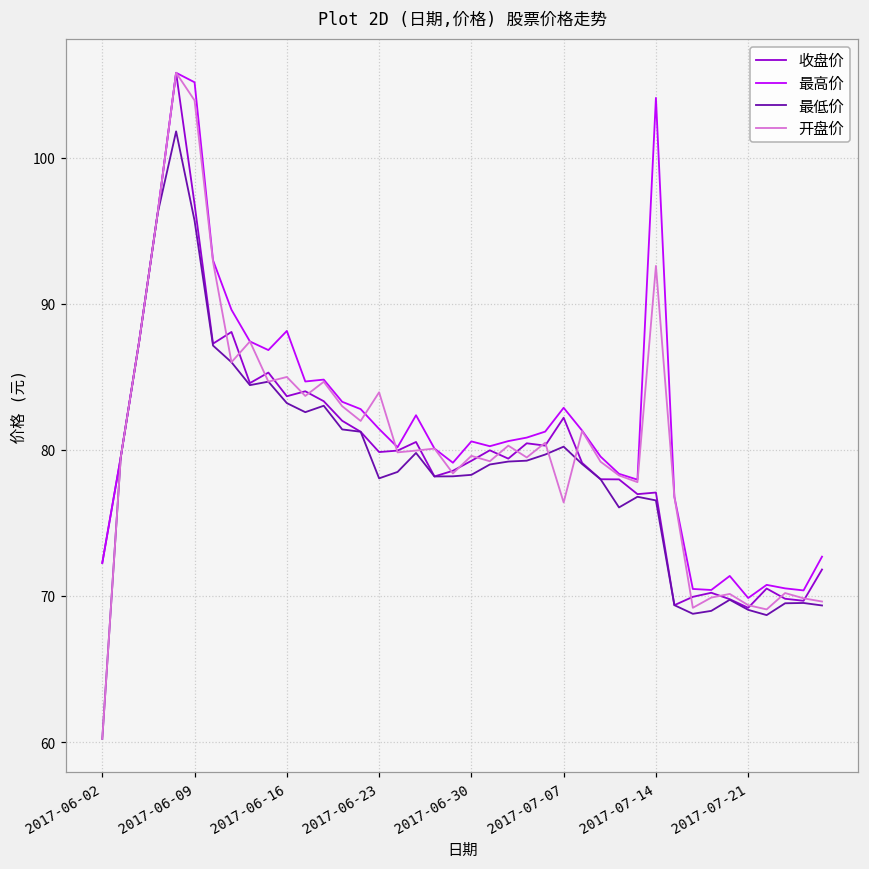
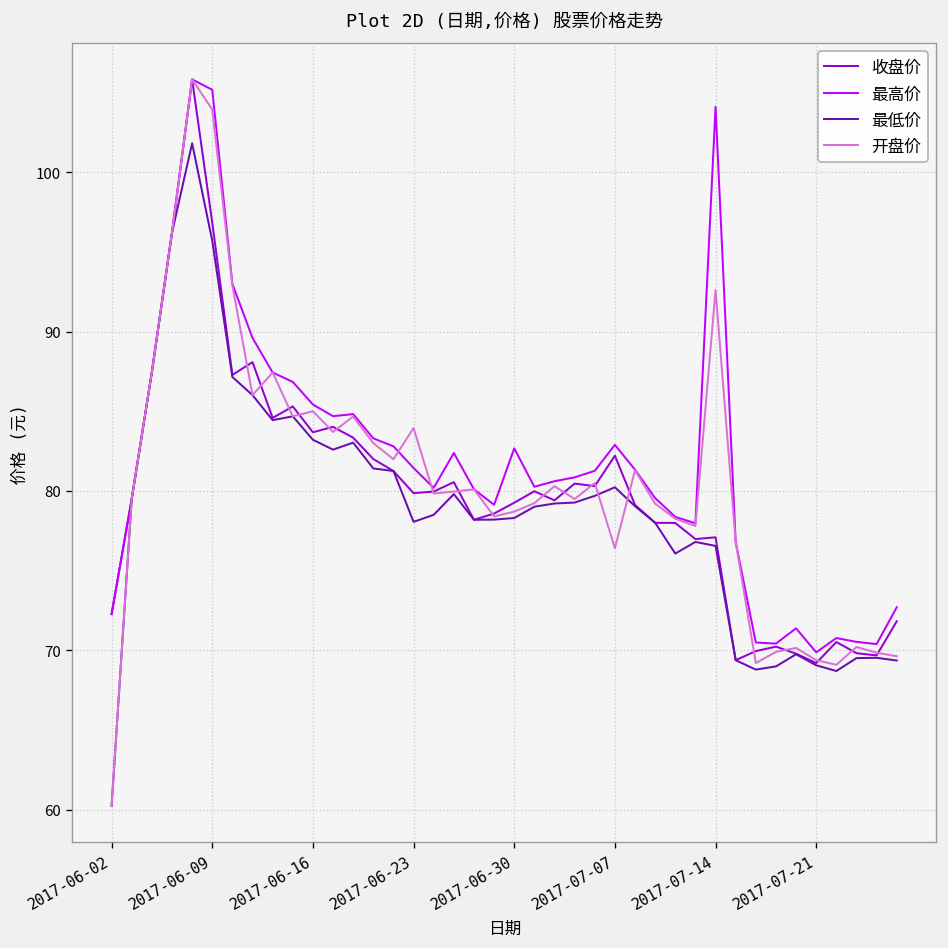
  {
    "最高价": {
      "2017-06-09": 105.2,
-     "2017-06-16": 88.2,
+     "2017-06-16": 85.4,
      "2017-06-23": 81.4,
-     "2017-06-30": 80.6,
+     "2017-06-30": 82.7,
      "2017-07-07": 82.9,
      "2017-07-14": 104.1,
      "2017-07-21": 69.9
    },
    "开盘价": {
      "2017-06-09": 103.9,
      "2017-06-16": 85.0,
      "2017-06-23": 84.0,
-     "2017-06-30": 79.6,
+     "2017-06-30": 78.7,
      "2017-07-07": 76.4,
      "2017-07-14": 92.6
    }
  }
